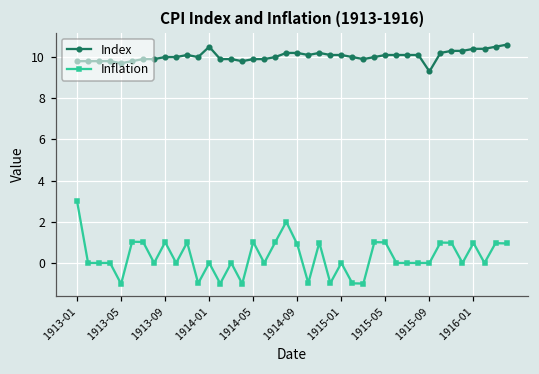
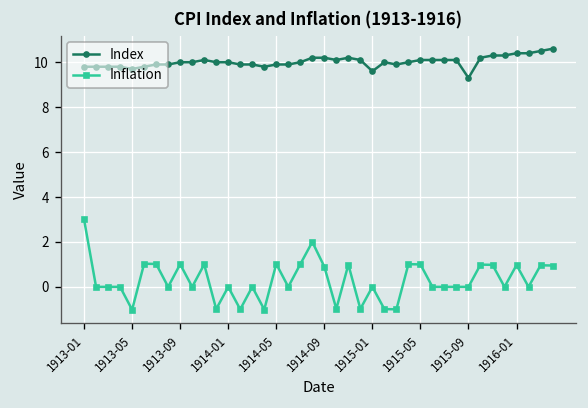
  {
    "Index": {
      "1913-09": 10.0,
-     "1914-01": 10.5,
+     "1914-01": 10.0,
      "1914-05": 9.9,
      "1914-09": 10.2,
-     "1915-01": 10.1,
+     "1915-01": 9.6,
      "1915-05": 10.1,
      "1915-09": 9.3,
      "1916-01": 10.4
    },
    "Inflation": {
      "1913-01": 3.0,
      "1913-05": -1.0,
      "1913-09": 1.0,
      "1914-01": 0.0,
      "1914-05": 1.0,
      "1914-09": 0.9,
      "1915-01": 0.0,
      "1915-05": 1.0,
      "1915-09": 0.0,
      "1916-01": 1.0
    }
  }
